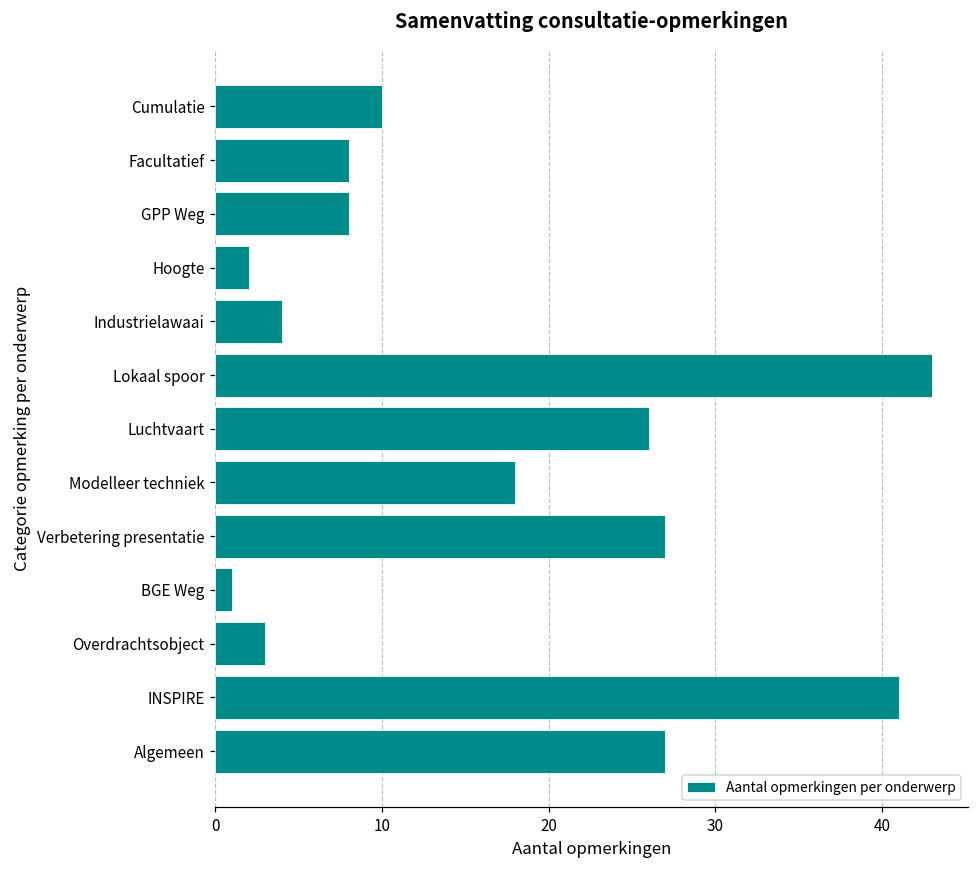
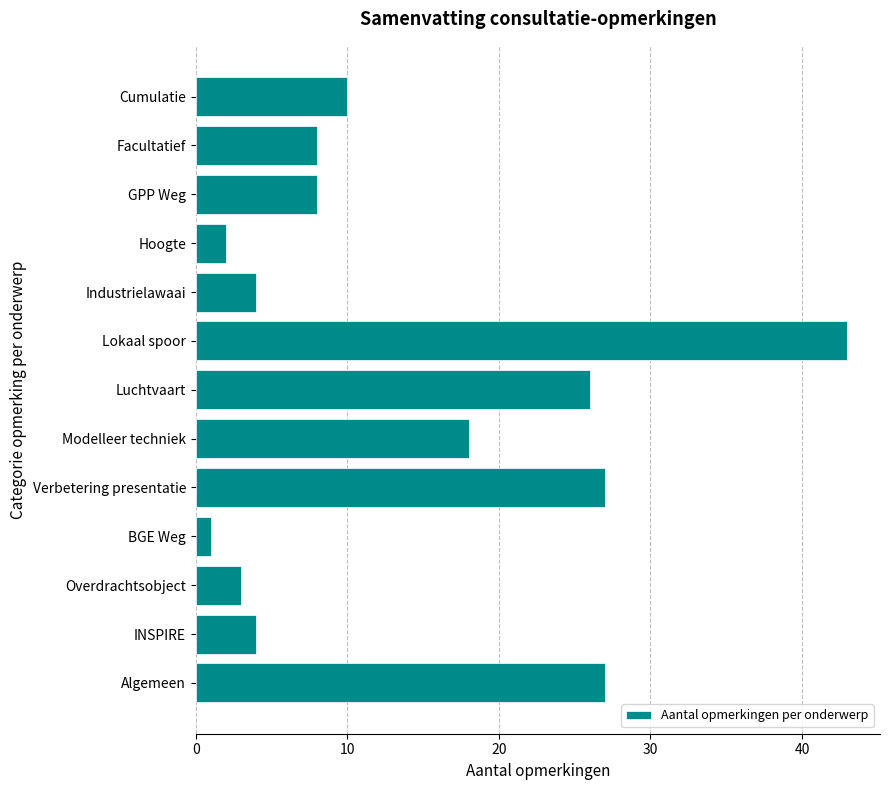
  {
    "Cumulatie": 10,
    "Facultatief": 8,
    "GPP Weg": 8,
    "Hoogte": 2,
    "Industrielawaai": 4,
    "Lokaal spoor": 43,
    "Luchtvaart": 26,
    "Modelleer techniek": 18,
    "Verbetering presentatie": 27,
    "BGE Weg": 1,
    "Overdrachtsobject": 3,
-   "INSPIRE": 41,
+   "INSPIRE": 4,
    "Algemeen": 27
  }
